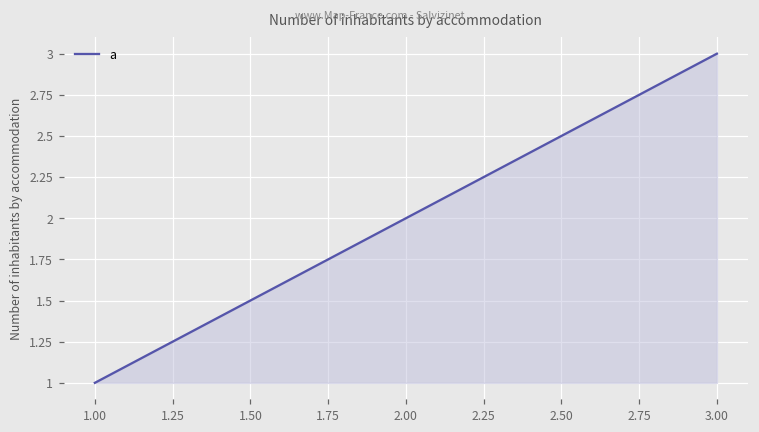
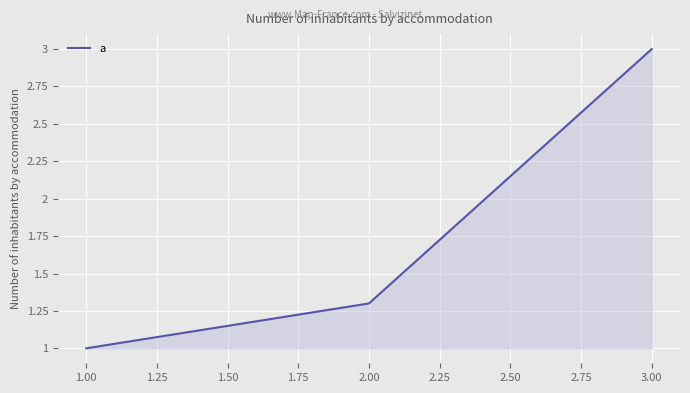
  {
    "1.00": 1.0,
-   "2.00": 2.0,
+   "2.00": 1.3,
    "3.00": 3.0
  }
